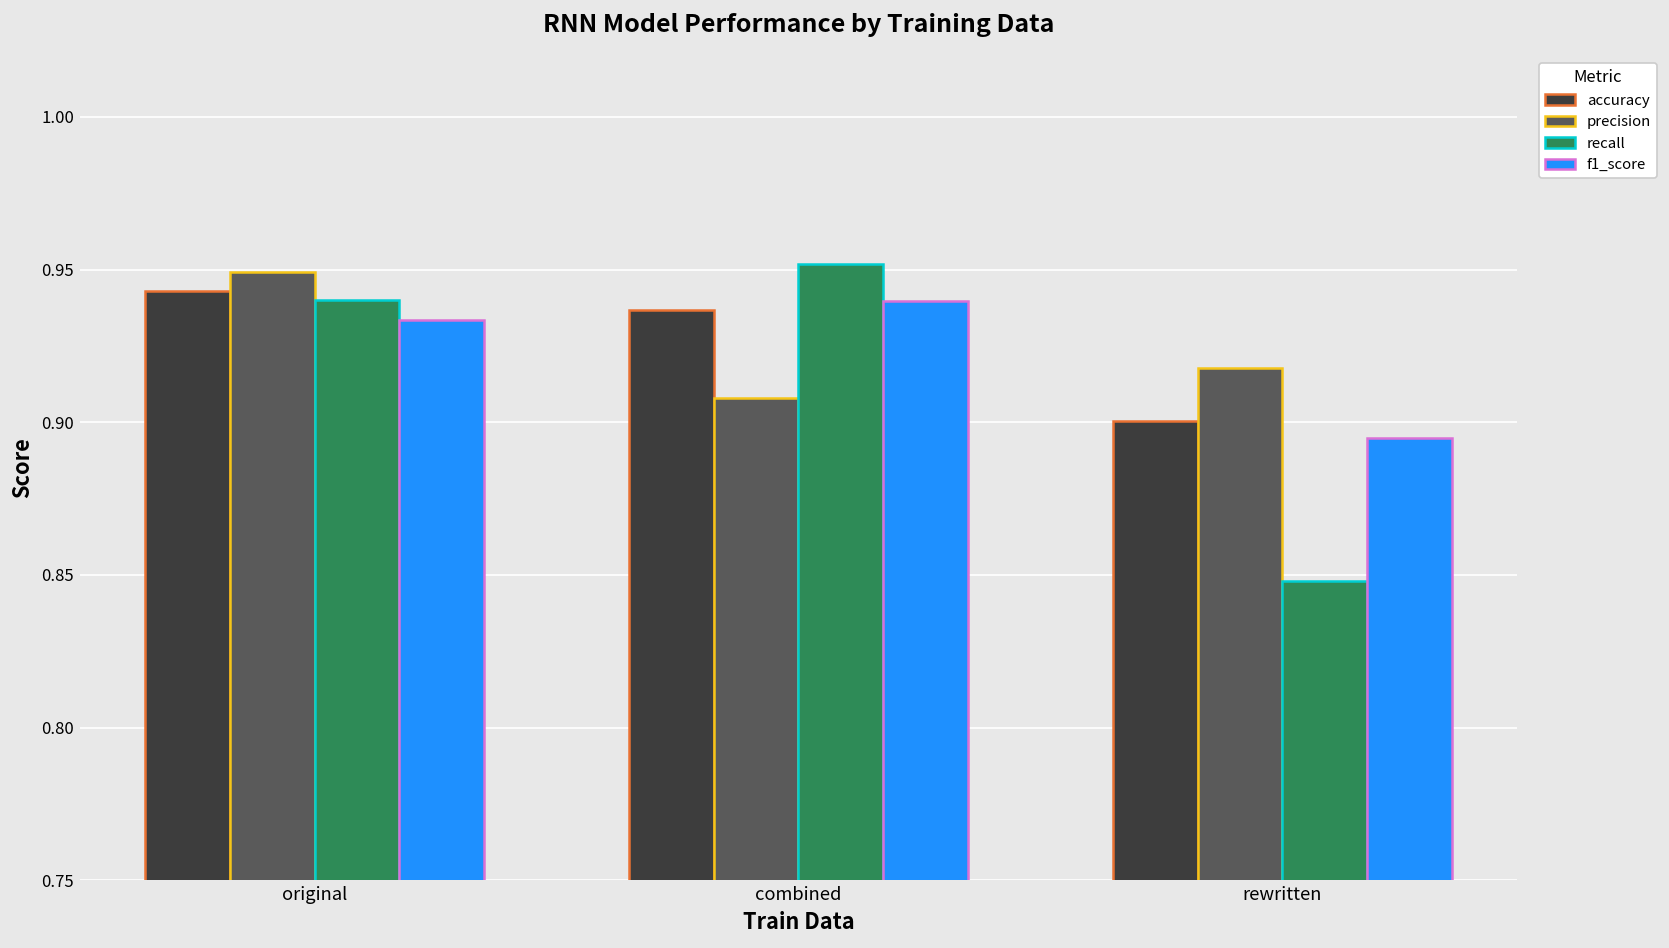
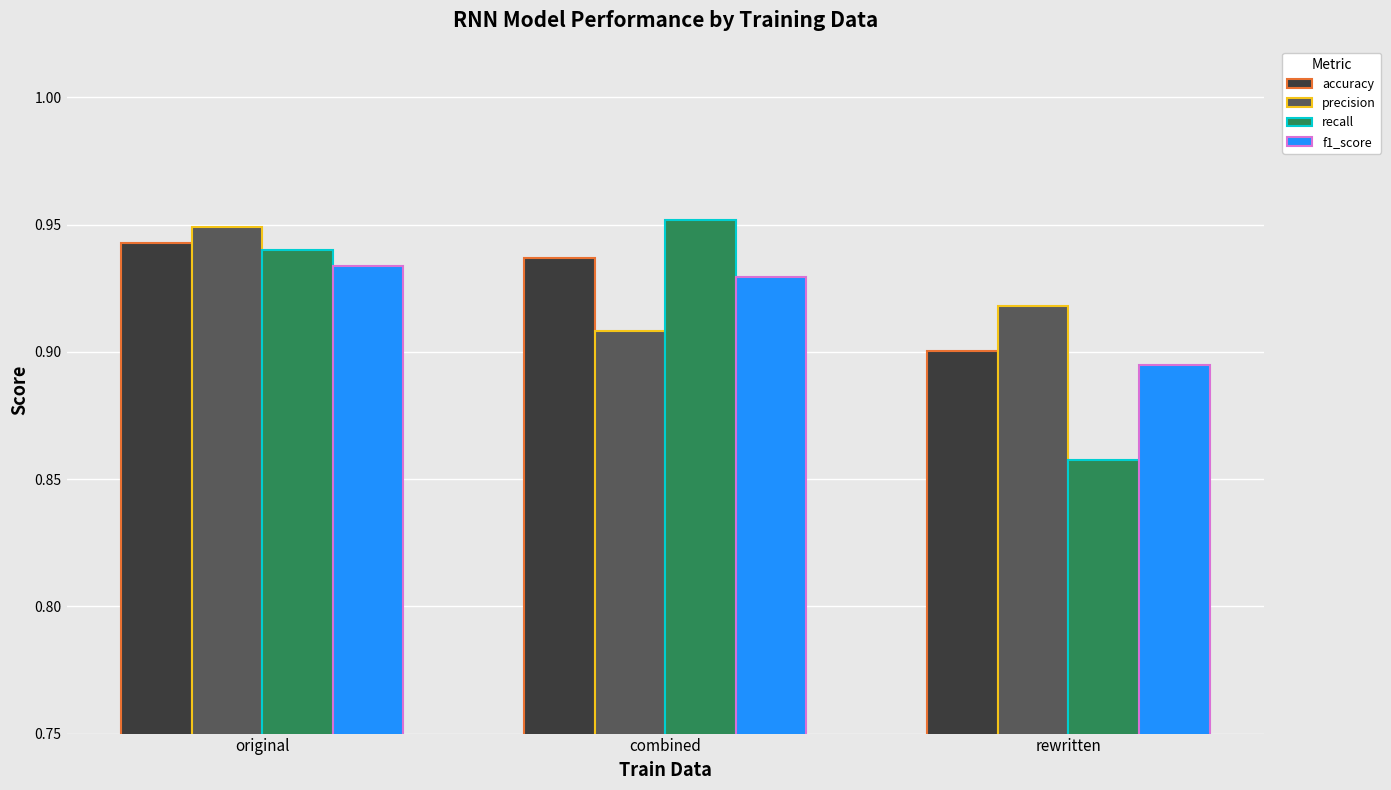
  {
    "recall": {
      "original": 0.940,
      "combined": 0.952,
-     "rewritten": 0.848
+     "rewritten": 0.857
    },
    "f1_score": {
      "original": 0.934,
-     "combined": 0.940,
+     "combined": 0.929,
      "rewritten": 0.895
    }
  }
